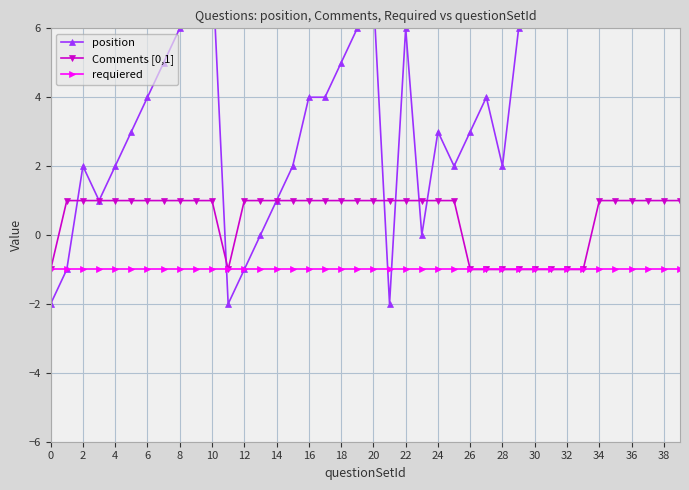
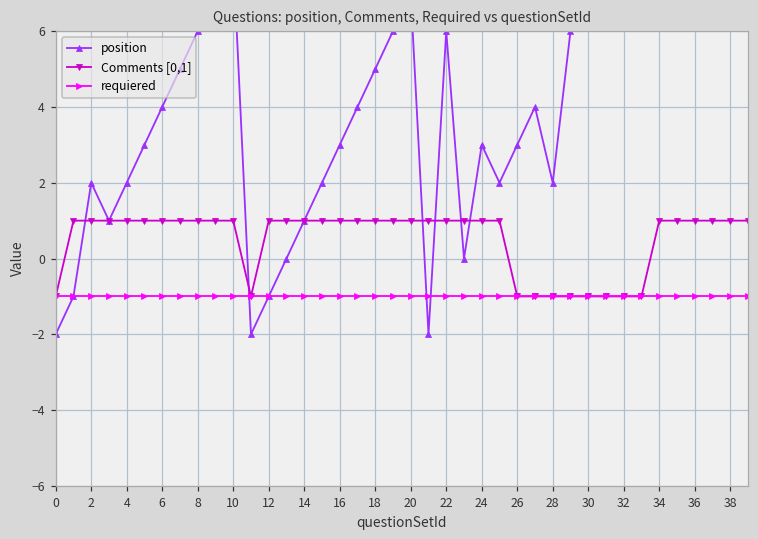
  {
    "position": {
      "0": -2.0,
      "2": 2.0,
      "4": 2.0,
      "6": 4.0,
      "8": 6.0,
-     "16": 4.0,
+     "16": 3.0,
      "18": 5.0,
      "22": 6.0,
      "24": 3.0,
      "26": 3.0,
      "28": 2.0
    },
    "Comments [0,1]": {
      "2": 1.0,
      "4": 1.0,
      "6": 1.0,
      "8": 1.0,
      "10": 1.0,
      "12": 1.0,
      "16": 1.0,
      "18": 1.0,
      "20": 1.0,
      "22": 1.0,
      "24": 1.0,
      "34": 1.0,
      "36": 1.0,
      "38": 1.0
    },
    "requiered": {
      "2": -1.0,
      "4": -1.0,
      "6": -1.0,
      "8": -1.0,
      "10": -1.0,
      "14": -1.0,
      "16": -1.0,
      "18": -1.0,
      "20": -1.0,
      "22": -1.0,
      "24": -1.0,
      "34": -1.0,
      "36": -1.0,
      "38": -1.0
    }
  }
